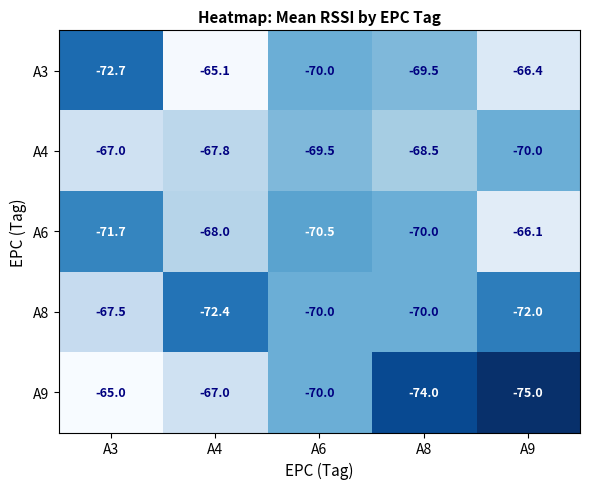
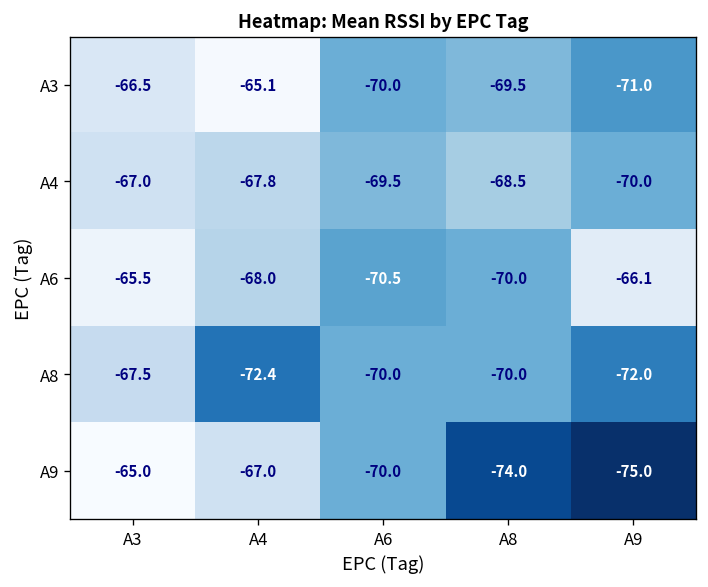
  {
    "A3": {
-     "A3": -72.7,
+     "A3": -66.5,
      "A4": -65.1,
      "A6": -70.0,
      "A8": -69.5,
-     "A9": -66.4
+     "A9": -71.0
    },
    "A4": {
      "A3": -67.0,
      "A4": -67.8,
      "A6": -69.5,
      "A8": -68.5,
      "A9": -70.0
    },
    "A6": {
-     "A3": -71.7,
+     "A3": -65.5,
      "A4": -68.0,
      "A6": -70.5,
      "A8": -70.0,
      "A9": -66.1
    },
    "A8": {
      "A3": -67.5,
      "A4": -72.4,
      "A6": -70.0,
      "A8": -70.0,
      "A9": -72.0
    },
    "A9": {
      "A3": -65.0,
      "A4": -67.0,
      "A6": -70.0,
      "A8": -74.0,
      "A9": -75.0
    }
  }
